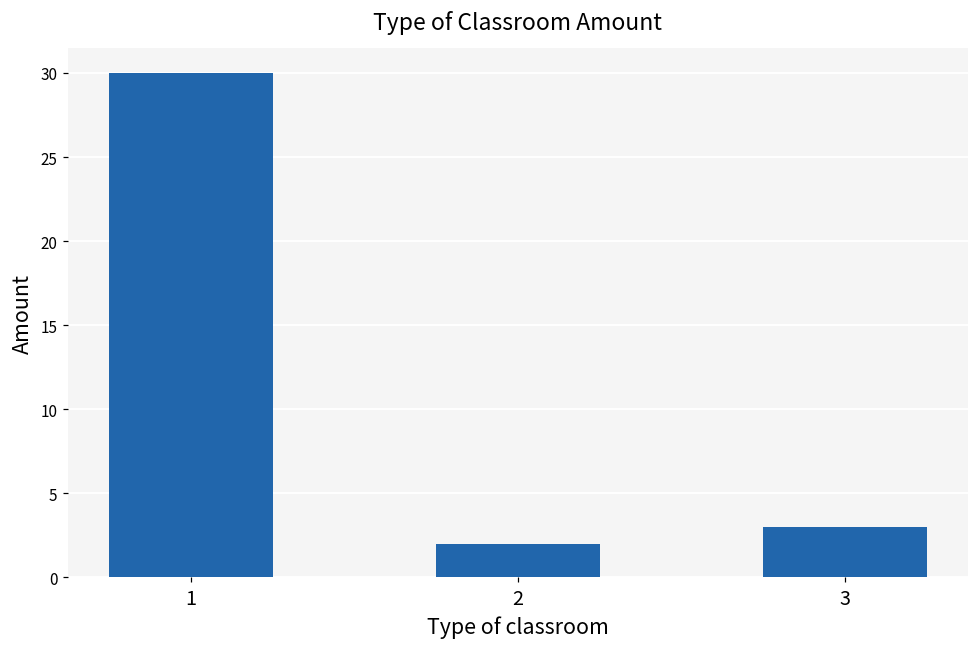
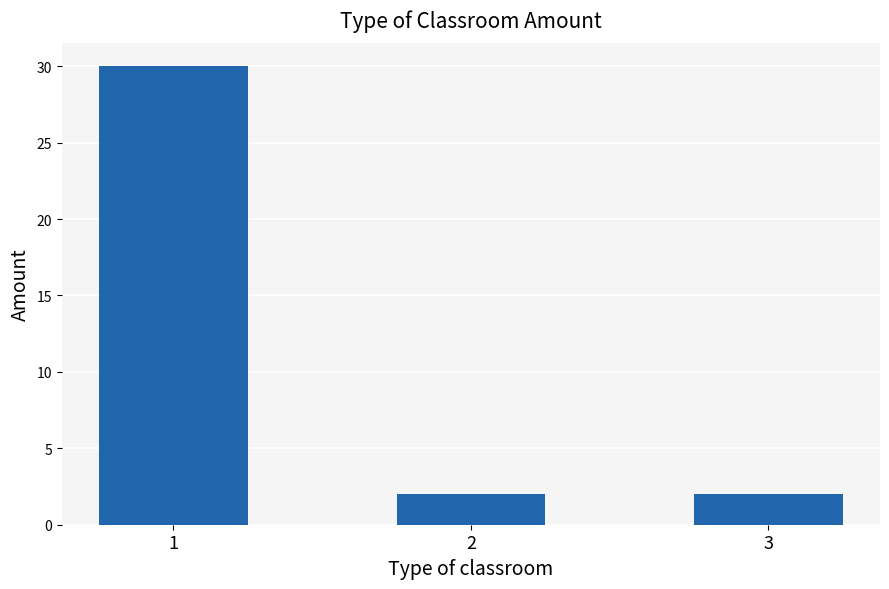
  {
    "1": 30,
    "2": 2,
-   "3": 3
+   "3": 2
  }
